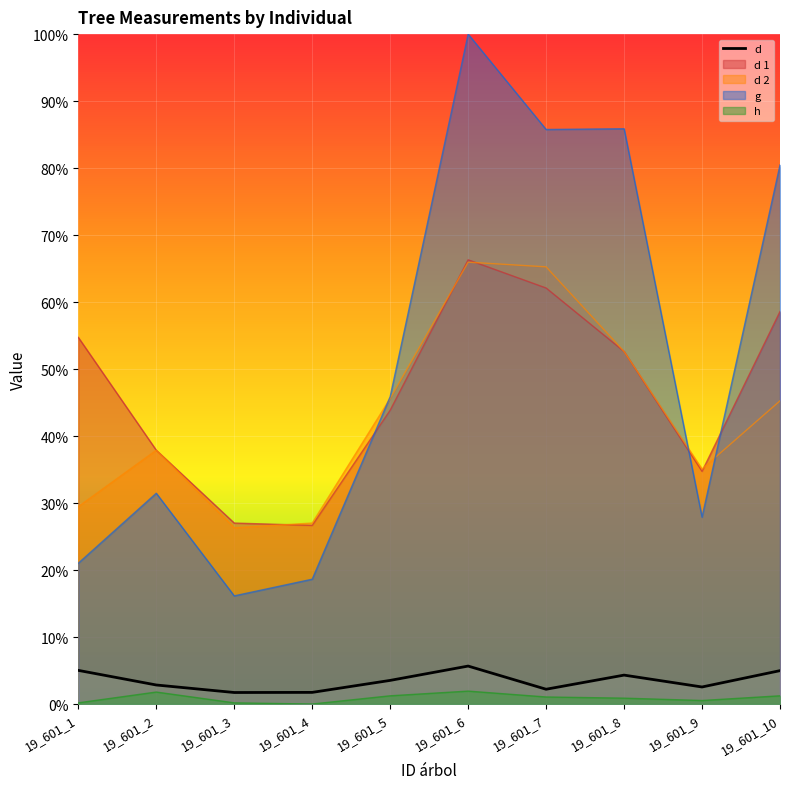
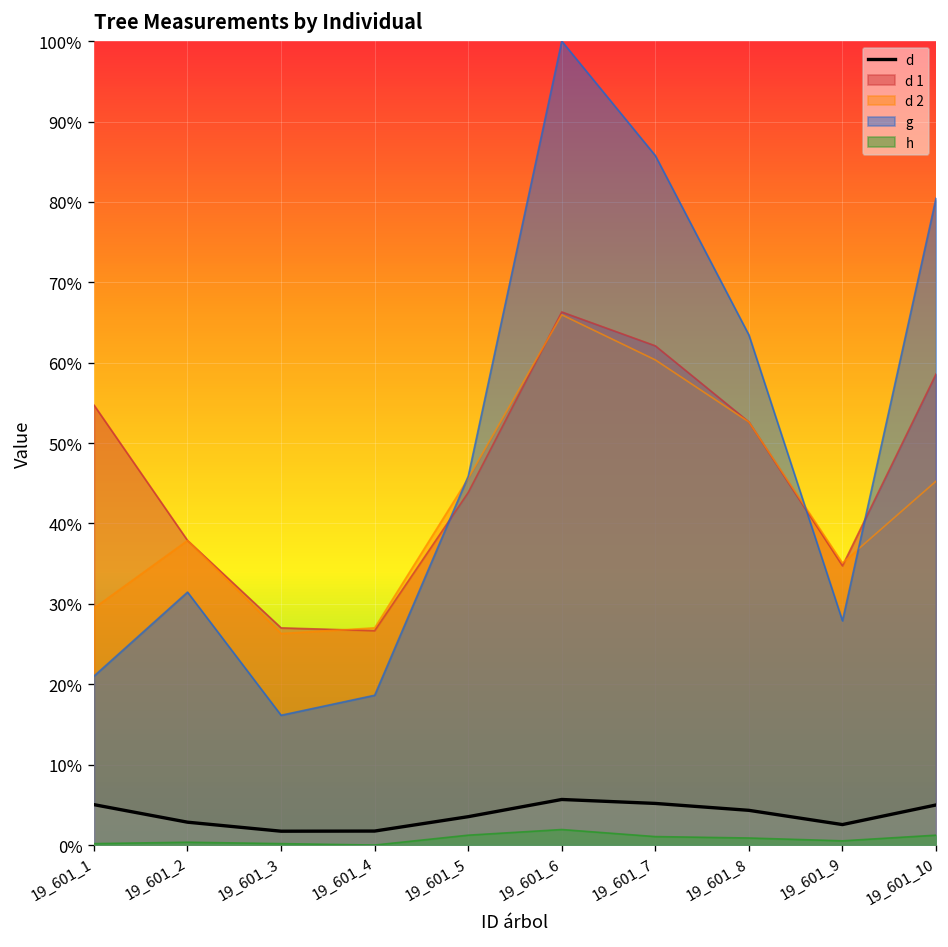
  {
    "d": {
      "19_601_1": "5%",
      "19_601_2": "3%",
      "19_601_3": "2%",
      "19_601_4": "2%",
      "19_601_5": "4%",
      "19_601_6": "6%",
-     "19_601_7": "2%",
+     "19_601_7": "5%",
      "19_601_8": "4%",
      "19_601_9": "3%",
      "19_601_10": "5%"
    },
    "d 1": {
      "19_601_1": "55%",
      "19_601_3": "27%",
      "19_601_5": "44%",
      "19_601_7": "62%",
      "19_601_10": "59%"
    },
    "d 2": {
      "19_601_1": "29%",
      "19_601_3": "26%",
-     "19_601_7": "65%",
+     "19_601_7": "60%",
      "19_601_10": "45%"
    },
    "g": {
      "19_601_1": "21%",
      "19_601_2": "31%",
      "19_601_3": "16%",
      "19_601_4": "19%",
      "19_601_6": "100%",
      "19_601_7": "86%",
-     "19_601_8": "86%",
+     "19_601_8": "63%",
      "19_601_9": "28%",
      "19_601_10": "80%"
    },
    "h": {
      "19_601_1": "0%",
-     "19_601_2": "2%",
+     "19_601_2": "0%",
      "19_601_3": "0%",
      "19_601_4": "0%",
      "19_601_5": "1%",
      "19_601_6": "2%",
      "19_601_7": "1%",
      "19_601_8": "1%",
      "19_601_9": "1%",
      "19_601_10": "1%"
    }
  }
